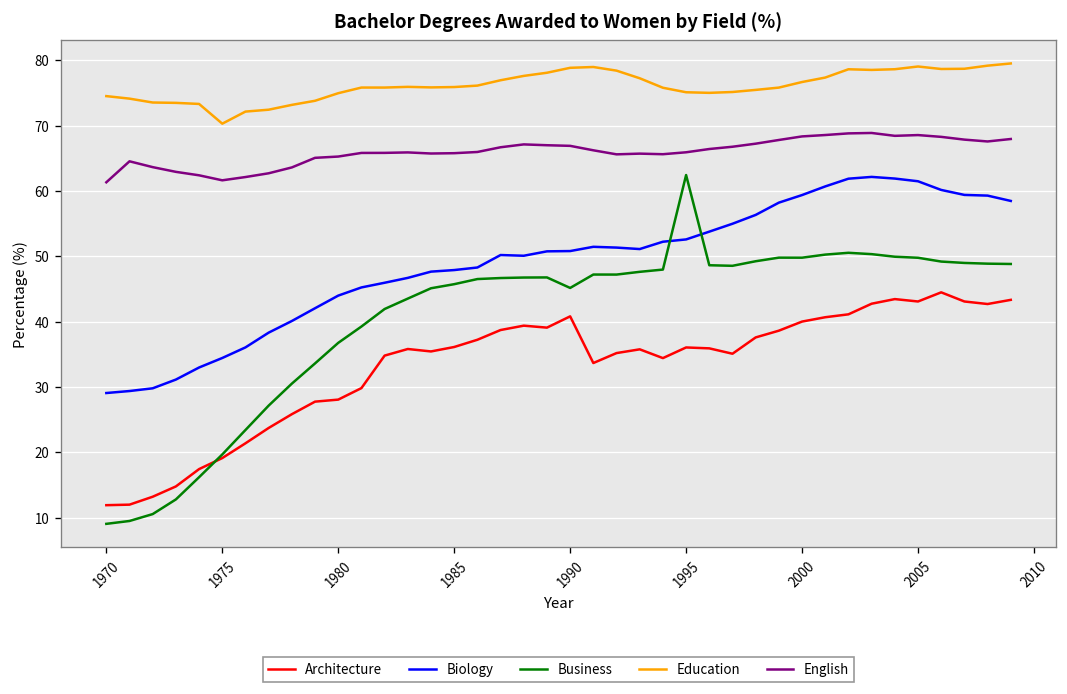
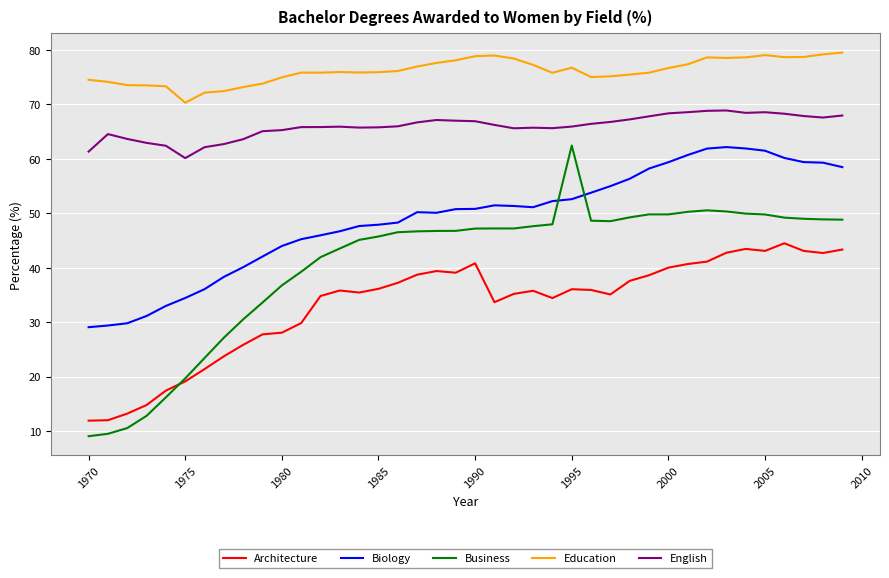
  {
    "Architecture": {
      "1970": 12,
      "1975": 19,
      "1980": 28,
      "1985": 36,
      "1990": 41,
      "1995": 36,
      "2000": 40,
      "2005": 43
    },
    "Biology": {
      "1970": 29,
      "1975": 34,
      "1980": 44,
      "1985": 48,
      "1990": 51,
      "1995": 53,
      "2000": 59,
      "2005": 62
    },
    "Business": {
      "1970": 9,
      "1975": 20,
      "1980": 37,
      "1985": 46,
-     "1990": 45,
+     "1990": 47,
      "1995": 62,
      "2000": 50,
      "2005": 50
    },
    "Education": {
      "1970": 75,
      "1975": 70,
      "1980": 75,
      "1985": 76,
      "1990": 79,
-     "1995": 75,
+     "1995": 77,
      "2000": 77,
      "2005": 79
    },
    "English": {
      "1970": 61,
-     "1975": 62,
+     "1975": 60,
      "1980": 65,
      "1985": 66,
      "1990": 67,
      "1995": 66,
      "2000": 68,
      "2005": 69
    }
  }
